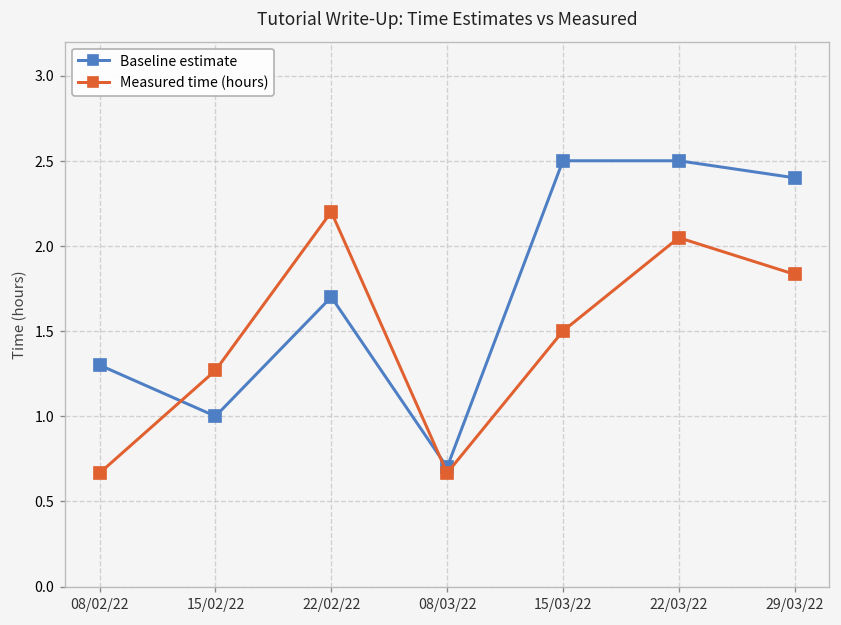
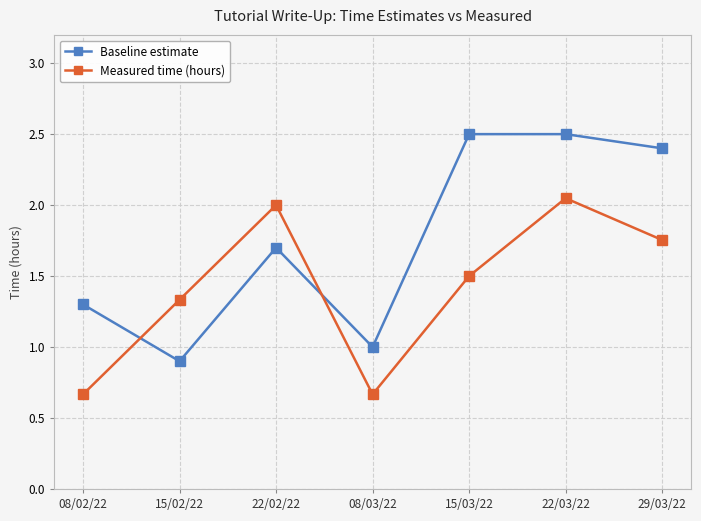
  {
    "Baseline estimate": {
      "08/02/22": 1.3,
-     "15/02/22": 1.0,
+     "15/02/22": 0.9,
      "22/02/22": 1.7,
-     "08/03/22": 0.7,
+     "08/03/22": 1.0,
      "15/03/22": 2.5,
      "22/03/22": 2.5,
      "29/03/22": 2.4
    },
    "Measured time (hours)": {
      "08/02/22": 0.67,
-     "15/02/22": 1.27,
-     "22/02/22": 2.2,
+     "15/02/22": 1.33,
+     "22/02/22": 2.0,
      "08/03/22": 0.67,
      "15/03/22": 1.50,
      "22/03/22": 2.05,
-     "29/03/22": 1.83
+     "29/03/22": 1.75
    }
  }
